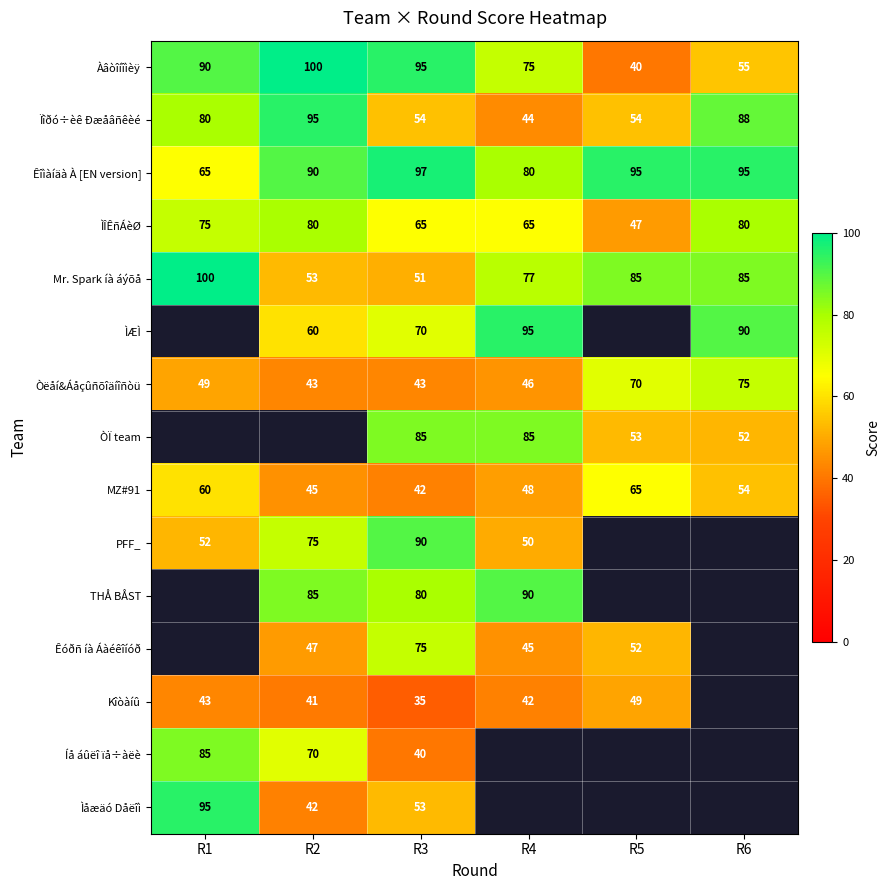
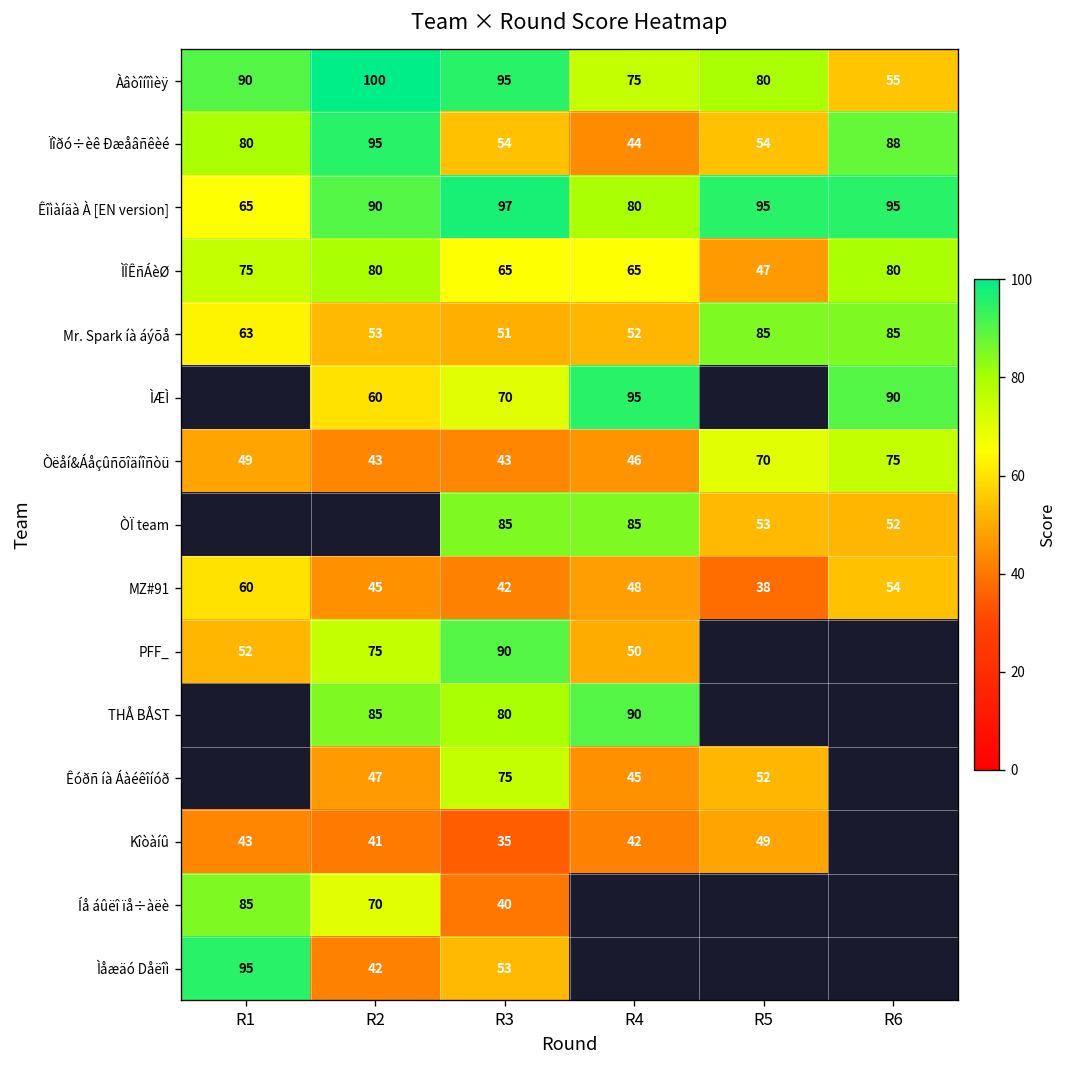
  {
    "Àâòîíîìèÿ": {
      "R1": 90,
      "R2": 100,
      "R3": 95,
      "R4": 75,
-     "R5": 40,
+     "R5": 80,
      "R6": 55
    },
    "Ïîðó÷èê Ðæåâñêèé": {
      "R1": 80,
      "R2": 95,
      "R3": 54,
      "R4": 44,
      "R5": 54,
      "R6": 88
    },
    "Êîìàíäà À [EN version]": {
      "R1": 65,
      "R2": 90,
      "R3": 97,
      "R4": 80,
      "R5": 95,
      "R6": 95
    },
    "ÌÎÊñÁèØ": {
      "R1": 75,
      "R2": 80,
      "R3": 65,
      "R4": 65,
      "R5": 47,
      "R6": 80
    },
    "Mr. Spark íà áýõå": {
-     "R1": 100,
+     "R1": 63,
      "R2": 53,
      "R3": 51,
-     "R4": 77,
+     "R4": 52,
      "R5": 85,
      "R6": 85
    },
    "ÌÆÌ": {
      "R2": 60,
      "R3": 70,
      "R4": 95,
      "R6": 90
    },
    "Òëåí&Áåçûñõîäíîñòü": {
      "R1": 49,
      "R2": 43,
      "R3": 43,
      "R4": 46,
      "R5": 70,
      "R6": 75
    },
    "ÒÏ team": {
      "R3": 85,
      "R4": 85,
      "R5": 53,
      "R6": 52
    },
    "MZ#91": {
      "R1": 60,
      "R2": 45,
      "R3": 42,
      "R4": 48,
-     "R5": 65,
+     "R5": 38,
      "R6": 54
    },
    "PFF_": {
      "R1": 52,
      "R2": 75,
      "R3": 90,
      "R4": 50
    },
    "THÅ BÅST": {
      "R2": 85,
      "R3": 80,
      "R4": 90
    },
    "Êóðñ íà Áàéêîíóð": {
      "R2": 47,
      "R3": 75,
      "R4": 45,
      "R5": 52
    },
    "Kîòàíû": {
      "R1": 43,
      "R2": 41,
      "R3": 35,
      "R4": 42,
      "R5": 49
    },
    "Íå áûëî ïå÷àëè": {
      "R1": 85,
      "R2": 70,
      "R3": 40
    },
    "Ìåæäó Dåëîì": {
      "R1": 95,
      "R2": 42,
      "R3": 53
    }
  }
